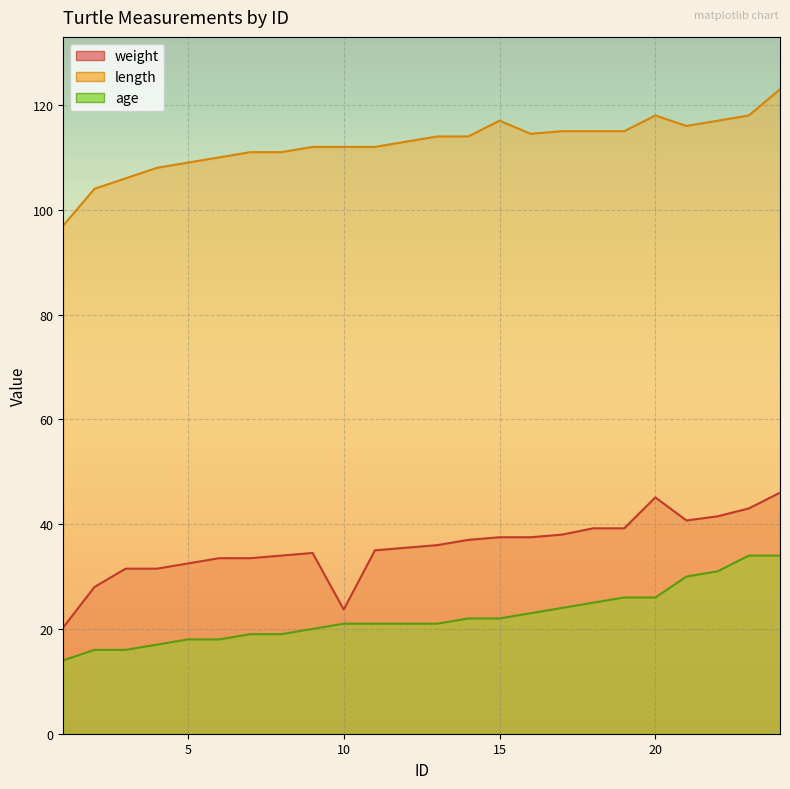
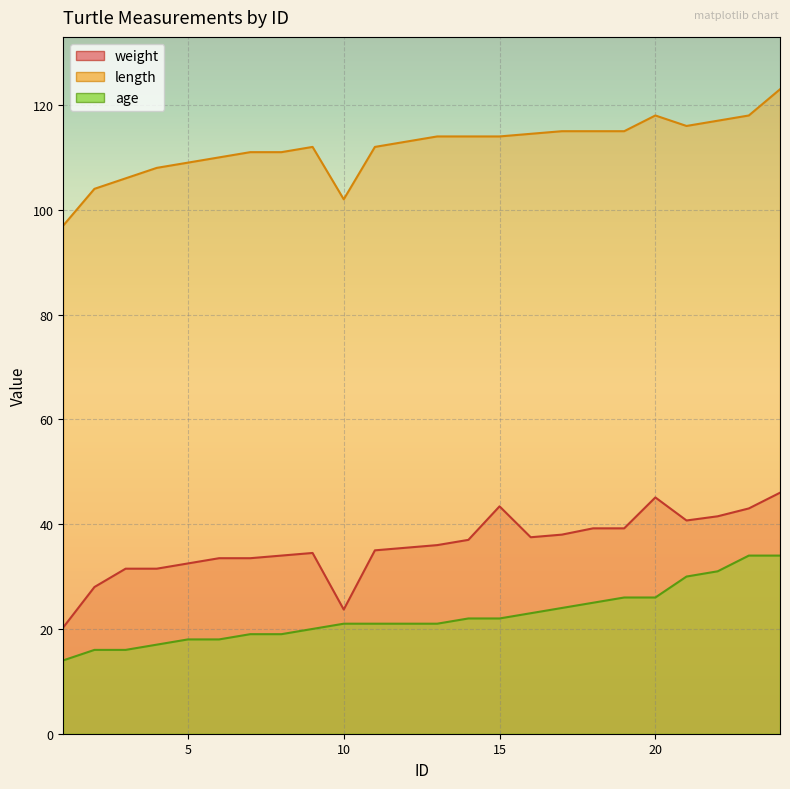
  {
    "weight": {
      "5": 33,
      "10": 24,
-     "15": 38,
+     "15": 43,
      "20": 45
    },
    "length": {
      "5": 109,
-     "10": 112,
-     "15": 117,
+     "10": 102,
+     "15": 114,
      "20": 118
    },
    "age": {
      "5": 18,
      "10": 21,
      "15": 22,
      "20": 26
    }
  }
